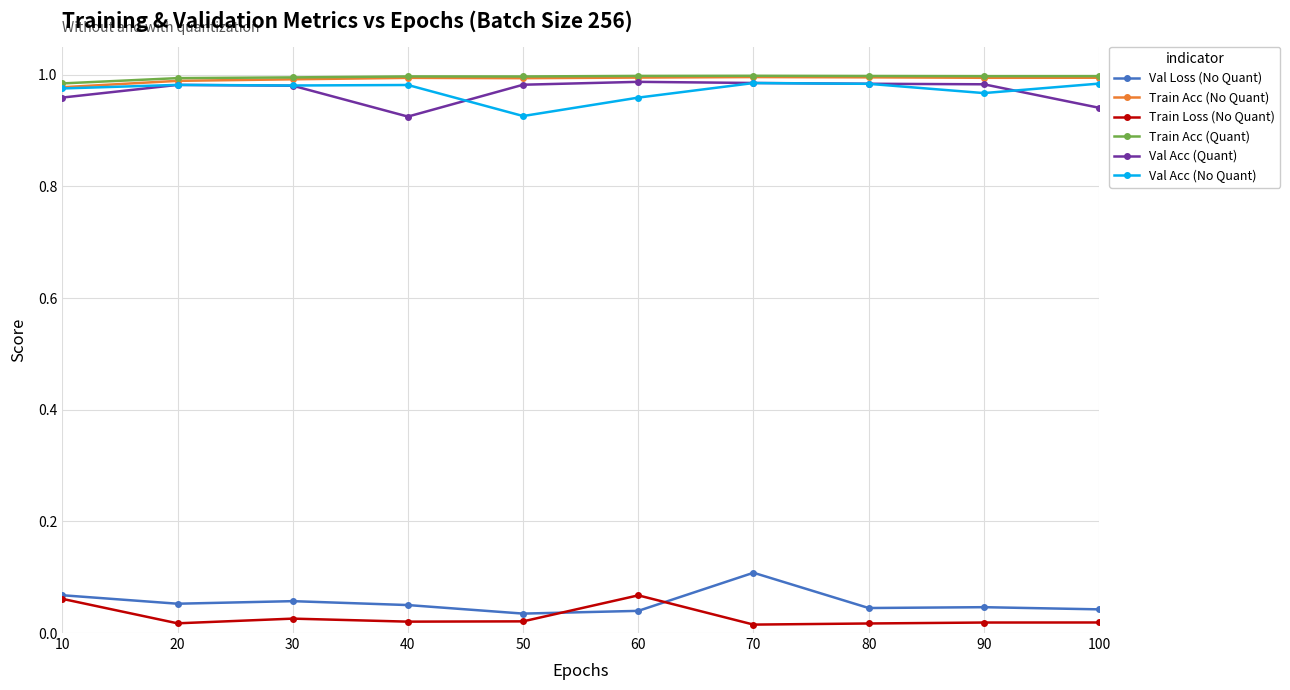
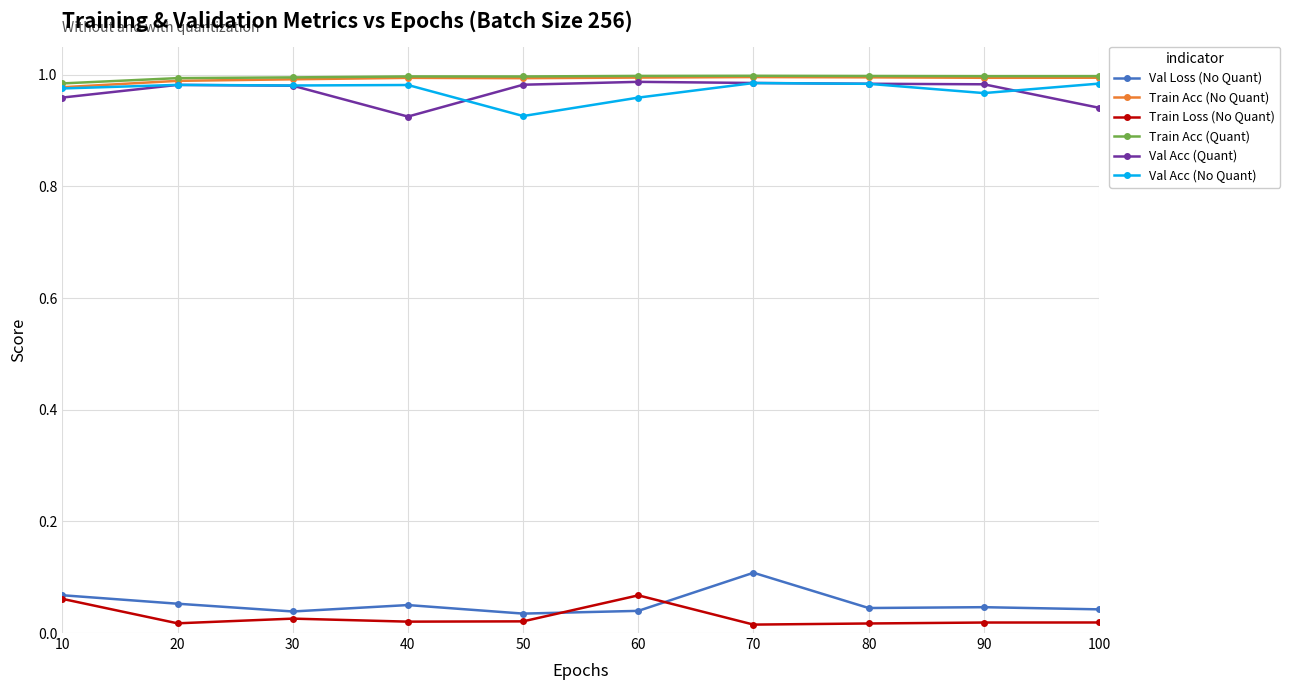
  {
    "Val Loss (No Quant)": {
      "10": 0.07,
      "20": 0.05,
-     "30": 0.06,
+     "30": 0.04,
      "40": 0.05,
      "50": 0.03,
      "60": 0.04,
      "70": 0.11,
      "80": 0.04,
      "90": 0.05,
      "100": 0.04
    },
    "Train Acc (No Quant)": {
      "20": 0.99
    },
    "Train Loss (No Quant)": {
      "10": 0.06,
      "20": 0.02,
      "30": 0.03,
      "40": 0.02,
      "50": 0.02,
      "60": 0.07,
      "70": 0.02,
      "80": 0.02,
      "90": 0.02,
      "100": 0.02
    },
    "Train Acc (Quant)": {
      "10": 0.98,
      "20": 0.99
    },
    "Val Acc (Quant)": {
      "10": 0.96,
      "40": 0.93,
      "50": 0.98,
      "60": 0.99,
      "90": 0.98,
      "100": 0.94
    },
    "Val Acc (No Quant)": {
      "40": 0.98,
      "50": 0.93,
      "60": 0.96,
      "90": 0.97,
      "100": 0.98
    }
  }
